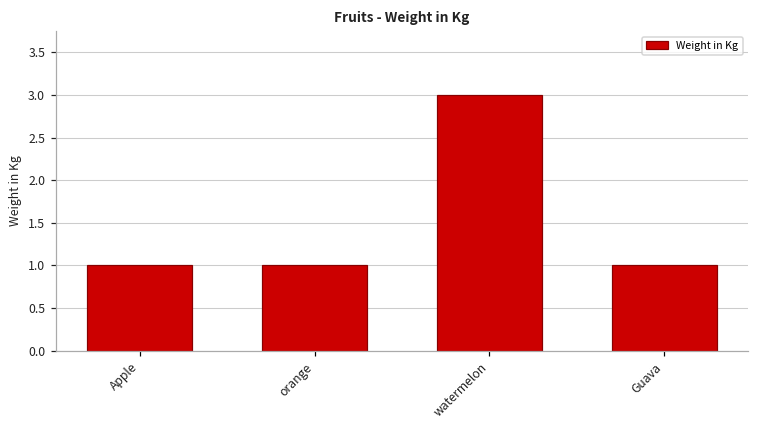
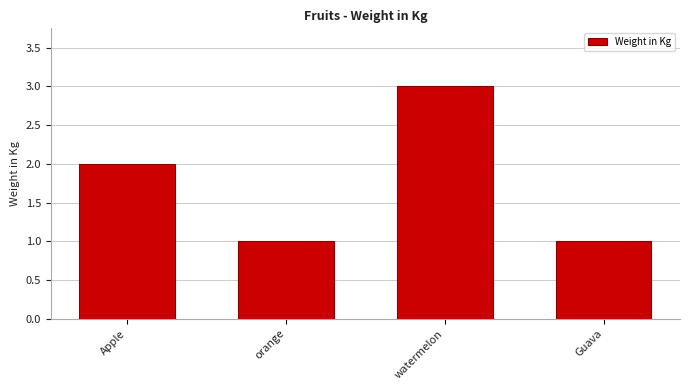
  {
-   "Apple": 1,
+   "Apple": 2,
    "orange": 1,
    "watermelon": 3,
    "Guava": 1
  }
